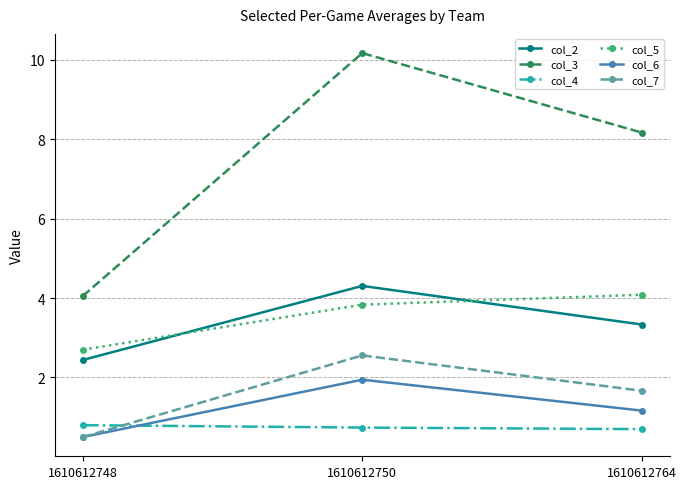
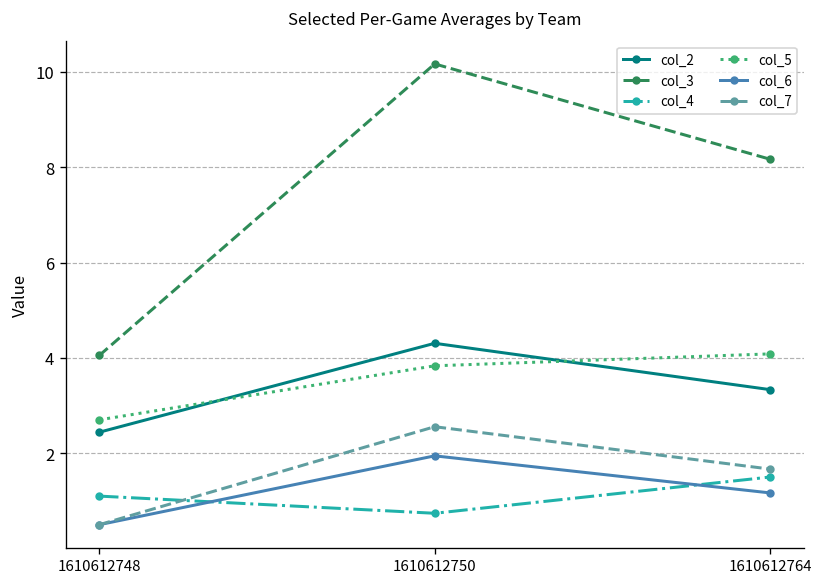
  {
    "col_2": {
      "1610612748": 2.4,
      "1610612750": 4.3,
      "1610612764": 3.3
    },
    "col_4": {
-     "1610612748": 0.8,
+     "1610612748": 1.1,
      "1610612750": 0.7,
-     "1610612764": 0.7
+     "1610612764": 1.5
    }
  }
